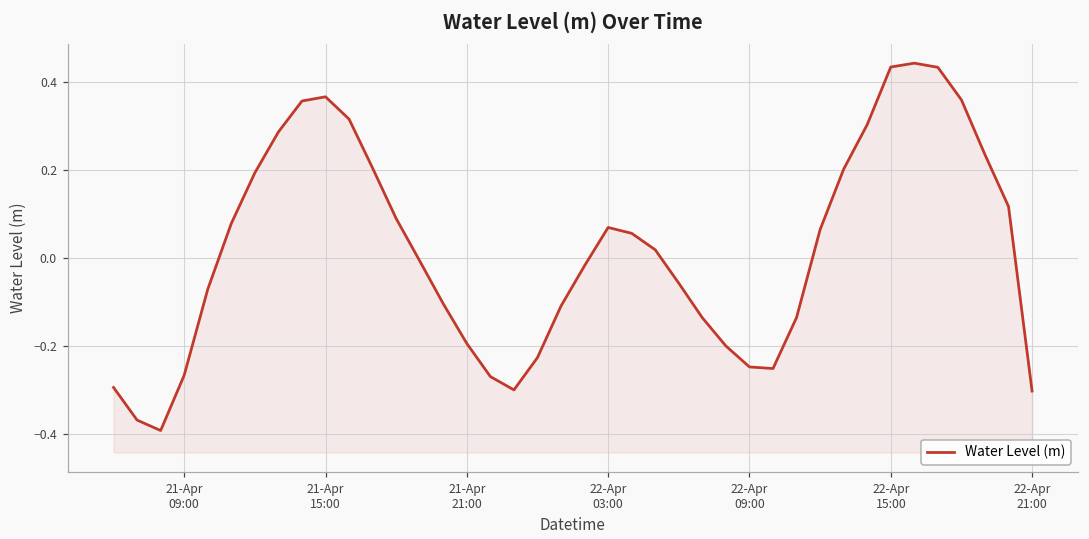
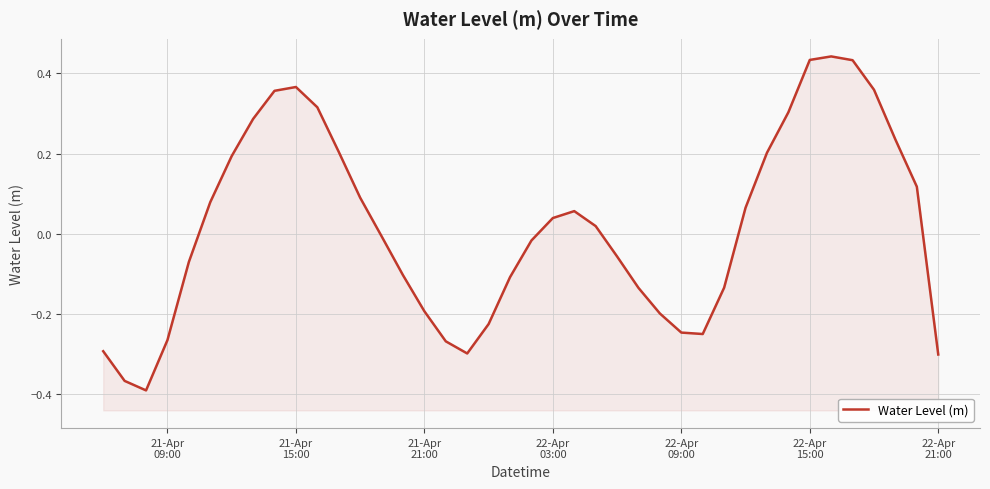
  {
    "21-Apr 09:00": -0.27,
    "21-Apr 15:00": 0.37,
    "21-Apr 21:00": -0.19,
-   "22-Apr 03:00": 0.07,
+   "22-Apr 03:00": 0.04,
    "22-Apr 09:00": -0.25,
    "22-Apr 15:00": 0.43,
    "22-Apr 21:00": -0.30
  }
